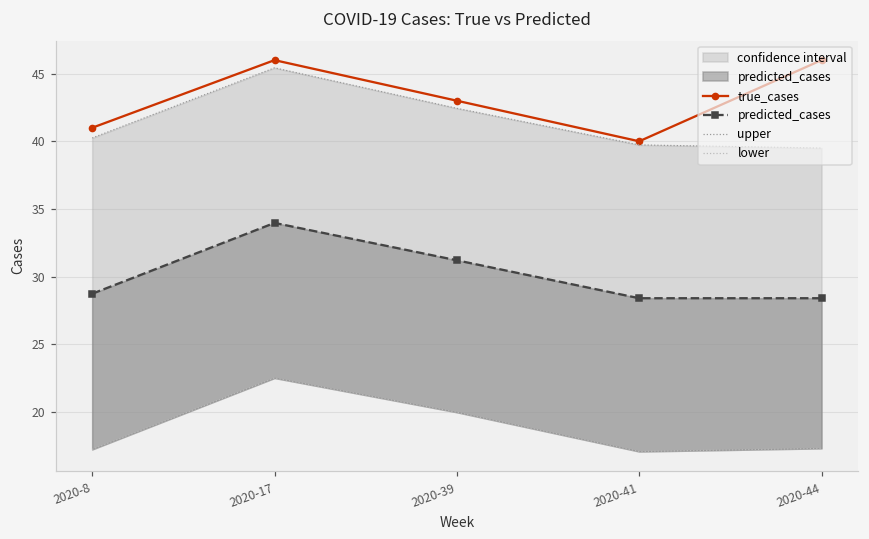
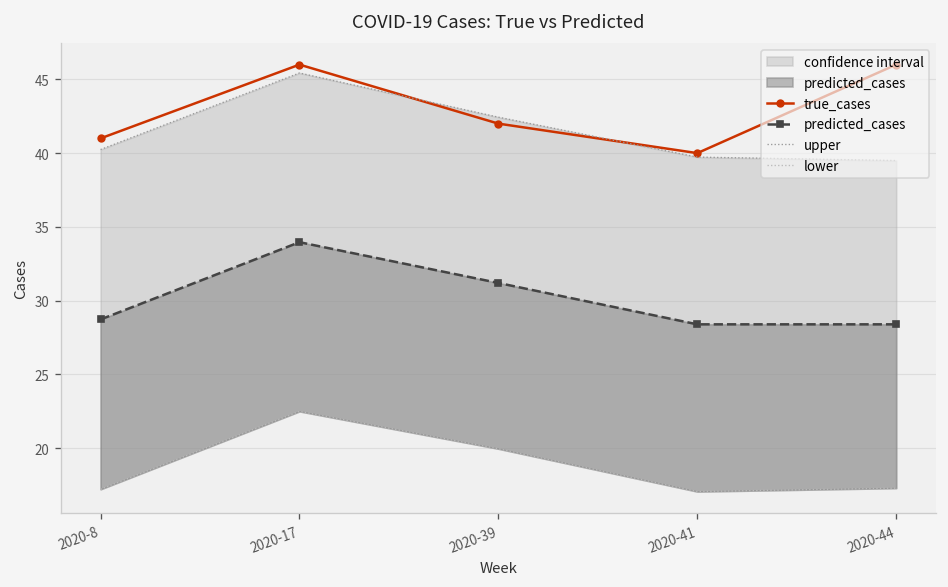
  {
    "true_cases": {
      "2020-8": 41,
      "2020-17": 46,
-     "2020-39": 43,
+     "2020-39": 42,
      "2020-41": 40
    }
  }
